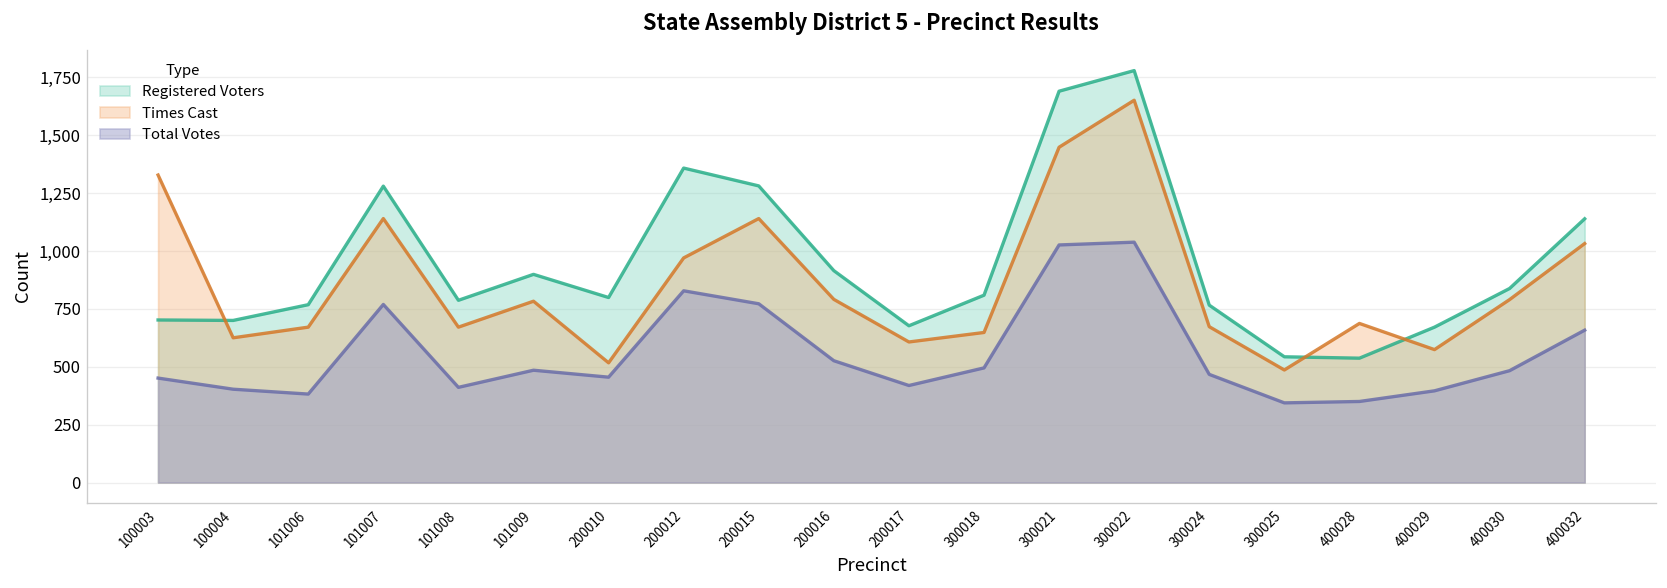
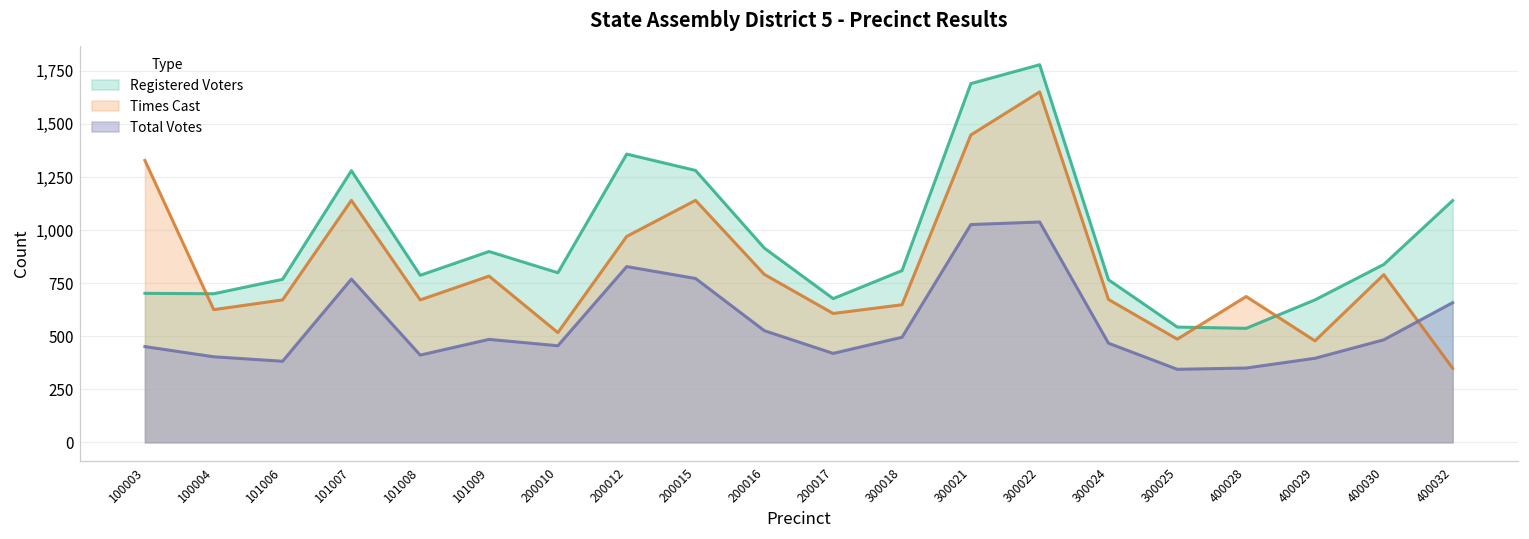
  {
    "Times Cast": {
      "100003": "1,330",
      "100004": "630",
      "101006": "670",
      "101007": "1,140",
      "101008": "670",
      "101009": "780",
      "200010": "520",
      "200012": "970",
      "200015": "1,140",
      "200016": "790",
      "200017": "610",
      "300018": "650",
      "300021": "1,450",
      "300022": "1,650",
      "300024": "670",
      "300025": "490",
      "400028": "690",
-     "400029": "570",
+     "400029": "480",
      "400030": "790",
-     "400032": "1,030"
+     "400032": "350"
    }
  }
